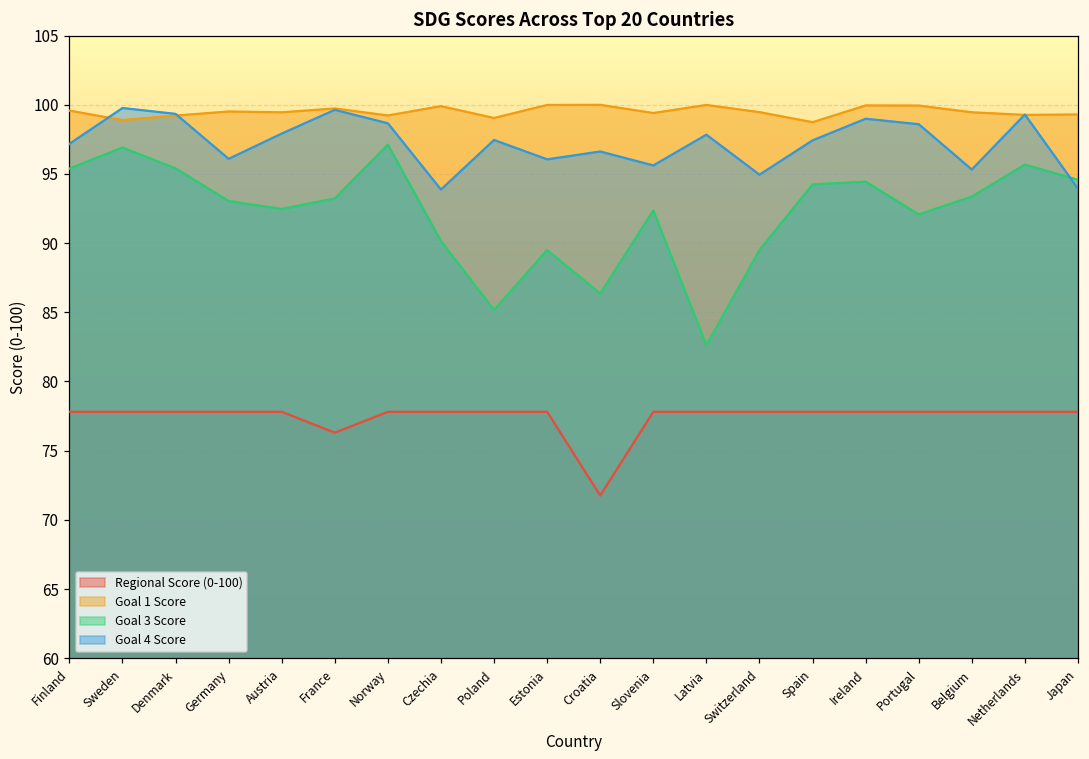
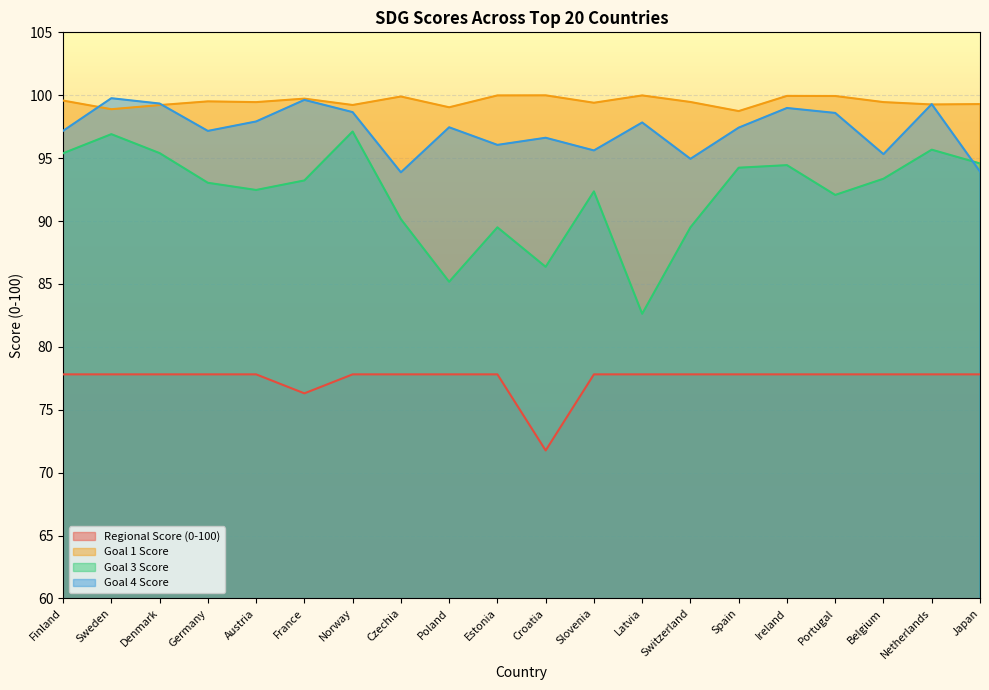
  {
    "Regional Score (0-100)": {
      "Finland": 77.8,
      "Sweden": 77.8,
      "Denmark": 77.8,
      "Germany": 77.8,
      "Austria": 77.8,
      "France": 76.3,
      "Norway": 77.8,
      "Czechia": 77.8,
      "Poland": 77.8,
      "Estonia": 77.8,
      "Croatia": 71.8,
      "Slovenia": 77.8,
      "Latvia": 77.8,
      "Switzerland": 77.8,
      "Spain": 77.8,
      "Ireland": 77.8,
      "Portugal": 77.8,
      "Belgium": 77.8,
      "Netherlands": 77.8,
      "Japan": 77.8
    },
    "Goal 1 Score": {
      "Finland": 99.6,
      "Sweden": 98.9,
      "Germany": 99.5,
      "Austria": 99.5,
      "Norway": 99.2,
      "Czechia": 99.9,
      "Poland": 99.0,
      "Estonia": 100.0,
      "Croatia": 100.0,
      "Slovenia": 99.4,
      "Latvia": 100.0,
      "Switzerland": 99.5,
      "Spain": 98.7,
      "Ireland": 99.9,
      "Portugal": 99.9,
      "Belgium": 99.5,
      "Japan": 99.3
    },
    "Goal 3 Score": {
      "Finland": 95.4,
      "Sweden": 96.9,
      "Denmark": 95.4,
      "Germany": 93.0,
      "Austria": 92.5,
      "France": 93.2,
      "Norway": 97.1,
      "Czechia": 90.2,
      "Poland": 85.2,
      "Estonia": 89.5,
      "Croatia": 86.4,
      "Slovenia": 92.4,
      "Latvia": 82.6,
      "Switzerland": 89.5,
      "Spain": 94.2,
      "Ireland": 94.4,
      "Portugal": 92.1,
      "Belgium": 93.4,
      "Netherlands": 95.7,
      "Japan": 94.6
    },
    "Goal 4 Score": {
      "Finland": 97.2,
      "Sweden": 99.8,
-     "Germany": 96.1,
+     "Germany": 97.2,
      "Austria": 97.9,
      "Norway": 98.7,
      "Czechia": 93.9,
      "Poland": 97.5,
      "Estonia": 96.1,
      "Croatia": 96.6,
      "Slovenia": 95.6,
      "Latvia": 97.8,
      "Switzerland": 94.9,
      "Spain": 97.4,
      "Ireland": 99.0,
      "Portugal": 98.6,
      "Belgium": 95.3,
      "Japan": 93.9
    }
  }
